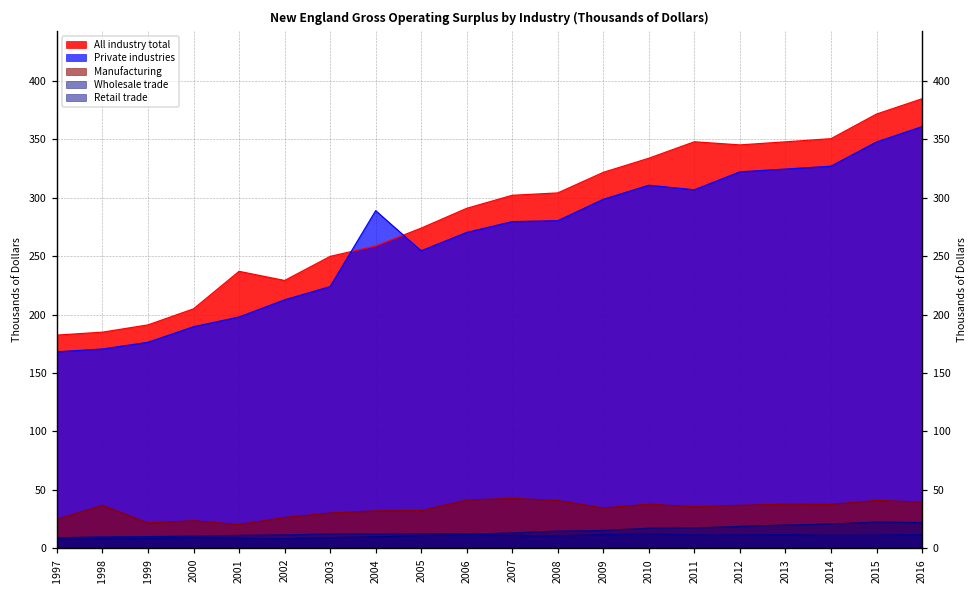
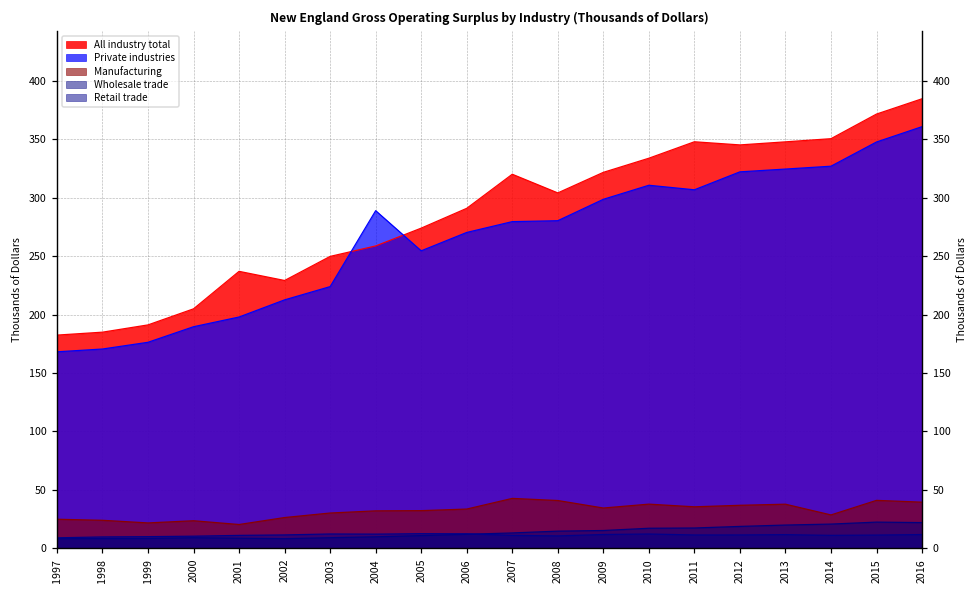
  {
    "All industry total": {
      "1997": 182,
      "1998": 185,
      "1999": 191,
      "2000": 205,
      "2001": 237,
      "2002": 229,
      "2003": 250,
      "2004": 259,
      "2005": 274,
      "2006": 291,
-     "2007": 302,
+     "2007": 320,
      "2008": 304,
      "2009": 322,
      "2010": 334,
      "2011": 348,
      "2012": 345,
      "2013": 348,
      "2014": 351,
      "2015": 372,
      "2016": 385
    },
    "Private industries": {
      "1997": 168,
      "1998": 171,
      "1999": 176,
      "2000": 190,
      "2001": 198,
      "2002": 213,
      "2003": 224,
      "2004": 289,
      "2005": 255,
      "2006": 270,
      "2007": 280,
      "2008": 280,
      "2009": 299,
      "2010": 311,
      "2011": 307,
      "2012": 322,
      "2013": 325,
      "2014": 327,
      "2015": 348,
      "2016": 361
    },
    "Manufacturing": {
      "1997": 25,
-     "1998": 37,
+     "1998": 24,
      "1999": 22,
      "2000": 24,
      "2001": 20,
      "2002": 26,
      "2003": 30,
      "2004": 32,
      "2005": 32,
-     "2006": 41,
+     "2006": 34,
      "2007": 43,
      "2008": 41,
      "2009": 34,
      "2010": 38,
      "2011": 35,
      "2012": 37,
      "2013": 38,
-     "2014": 37,
+     "2014": 29,
      "2015": 41,
      "2016": 39
    }
  }
